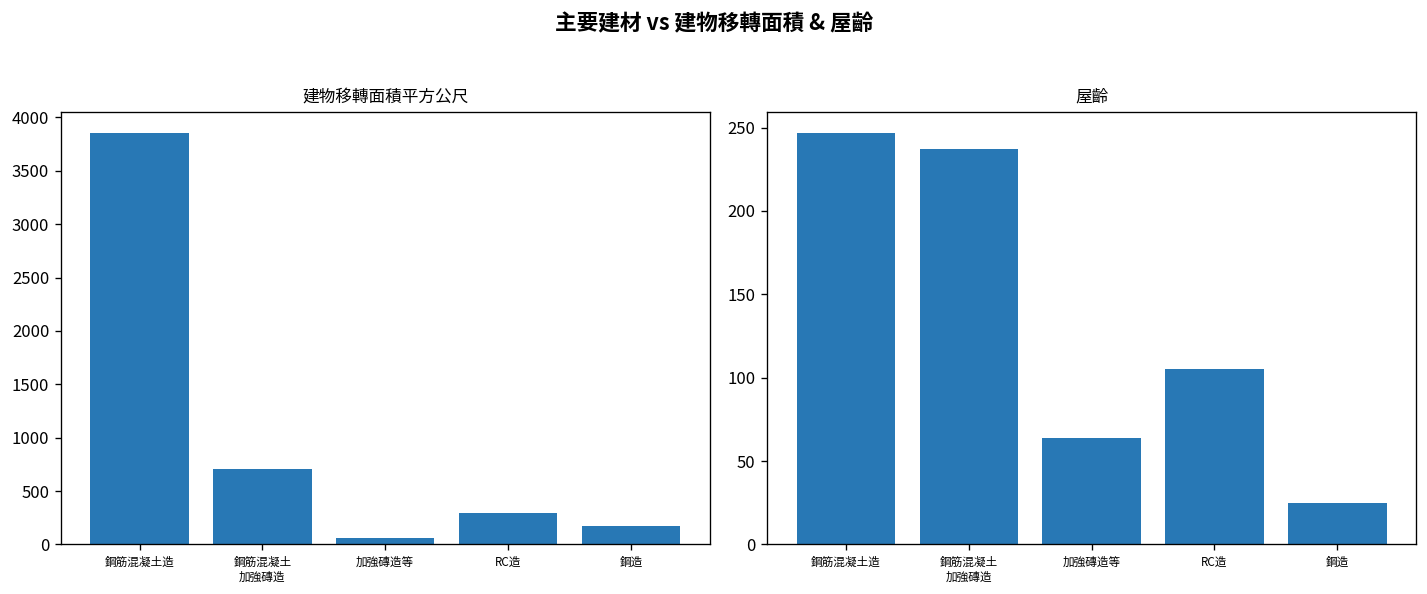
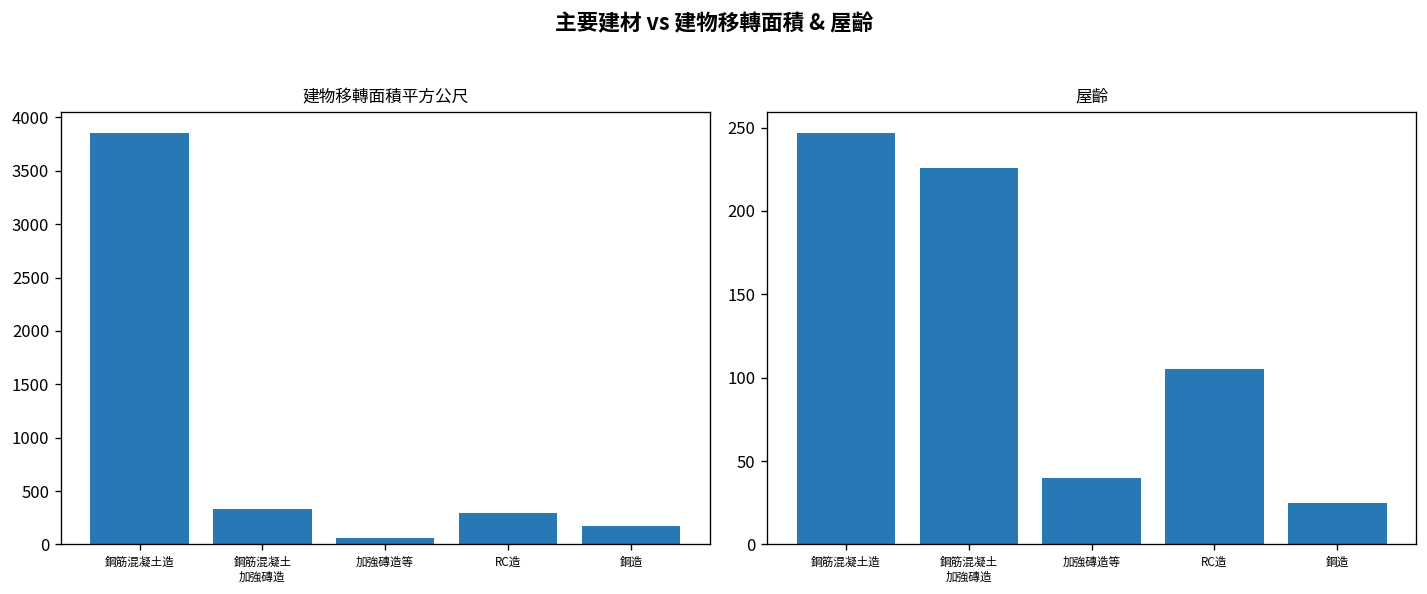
  {
    "建物移轉面積平方公尺": {
      "鋼筋混凝土造": 3900,
-     "鋼筋混凝土 加強磚造": 700,
+     "鋼筋混凝土 加強磚造": 300,
      "加強磚造等": 100,
      "RC造": 300,
      "鋼造": 200
    },
    "屋齡": {
      "鋼筋混凝土造": 247,
-     "鋼筋混凝土 加強磚造": 237,
-     "加強磚造等": 64,
+     "鋼筋混凝土 加強磚造": 226,
+     "加強磚造等": 40,
      "RC造": 105,
      "鋼造": 25
    }
  }
